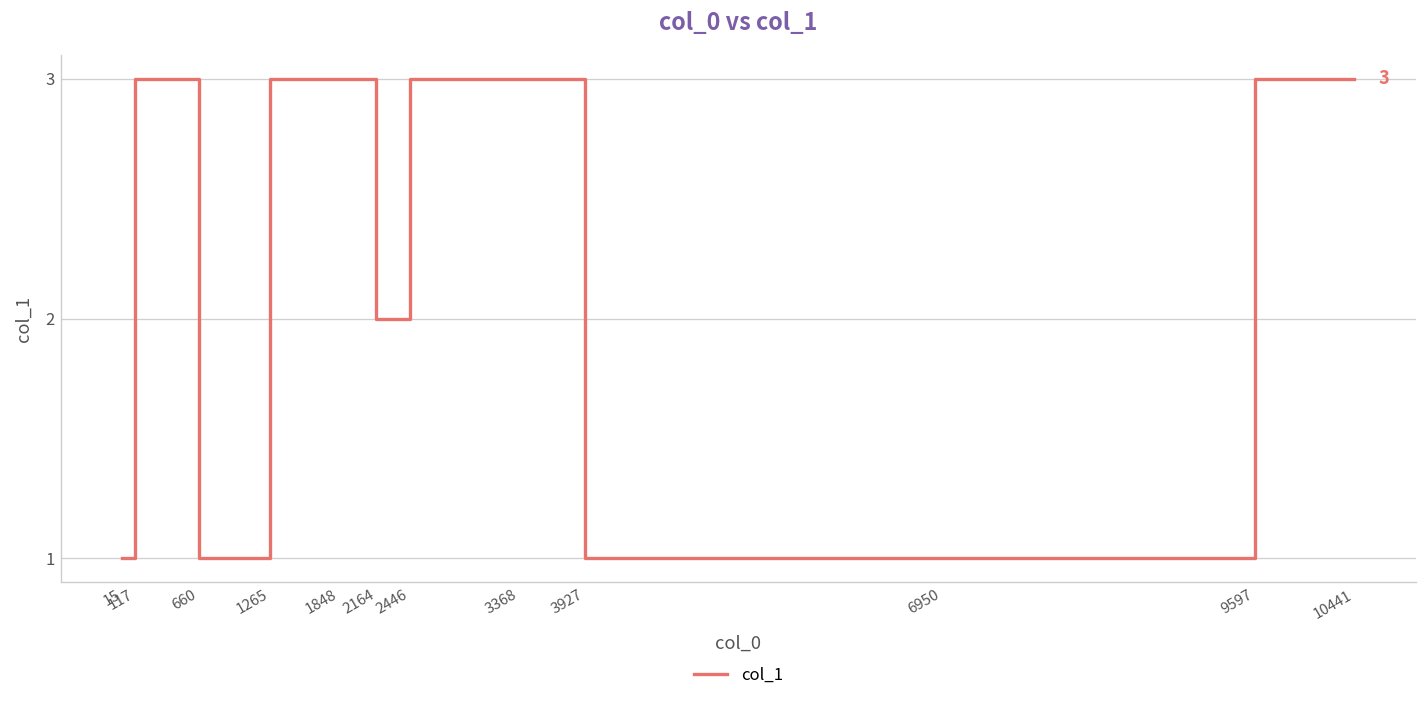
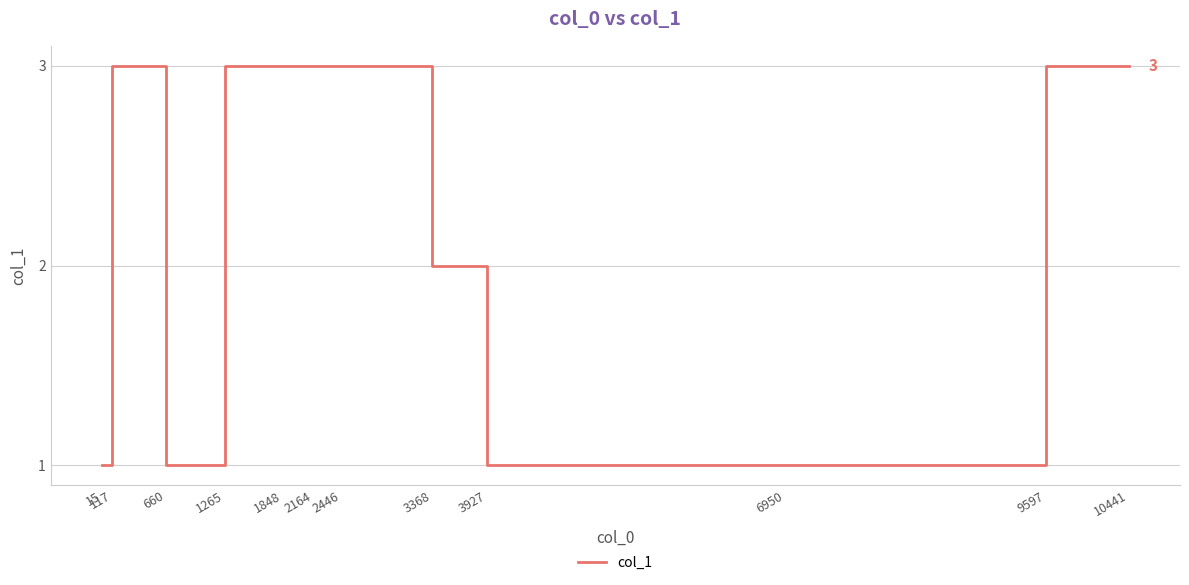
  {
    "15": 1,
    "117": 3,
    "660": 1,
    "1265": 3,
    "1848": 3,
-   "2164": 2,
+   "2164": 3,
    "2446": 3,
-   "3368": 3,
+   "3368": 2,
    "3927": 1,
    "6950": 1,
    "9597": 3
  }
